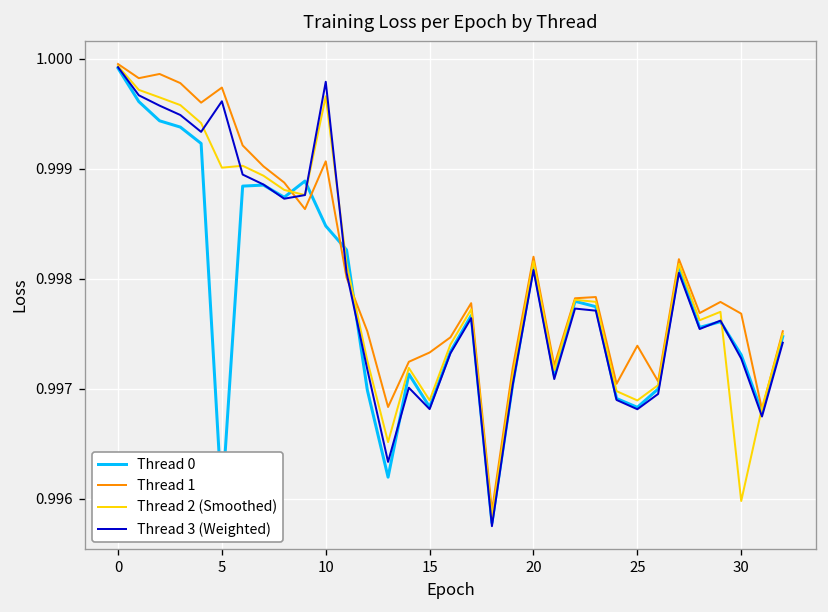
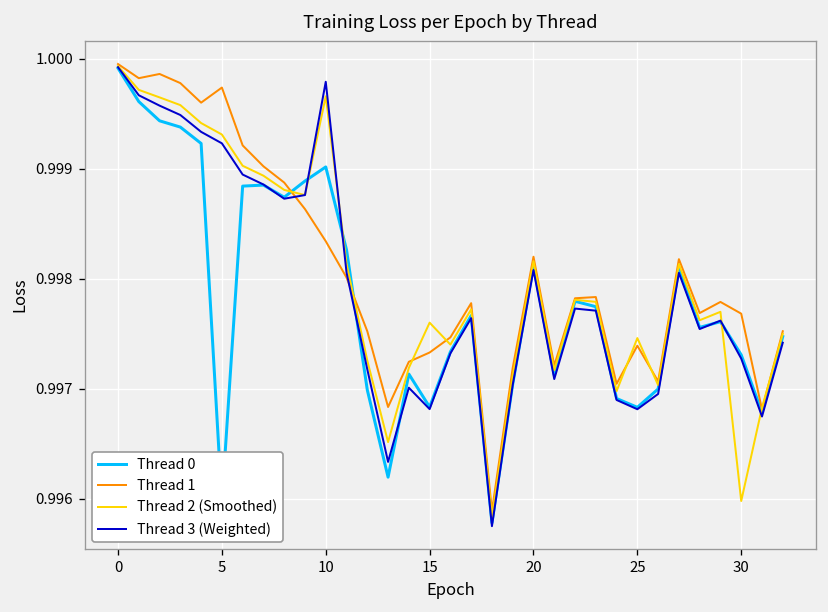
  {
    "Thread 0": {
-     "10": 0.9985,
+     "10": 0.9990,
      "20": 0.9981,
      "30": 0.9973
    },
    "Thread 1": {
      "5": 0.9997,
-     "10": 0.9991,
+     "10": 0.9983,
      "15": 0.9973,
      "20": 0.9982,
      "25": 0.9974,
      "30": 0.9977
    },
    "Thread 2 (Smoothed)": {
-     "5": 0.9990,
+     "5": 0.9993,
      "10": 0.9997,
-     "15": 0.9969,
+     "15": 0.9976,
      "20": 0.9982,
-     "25": 0.9969,
+     "25": 0.9975,
      "30": 0.9960
    },
    "Thread 3 (Weighted)": {
-     "5": 0.9996,
+     "5": 0.9992,
      "10": 0.9998,
      "20": 0.9981,
      "30": 0.9973
    }
  }
